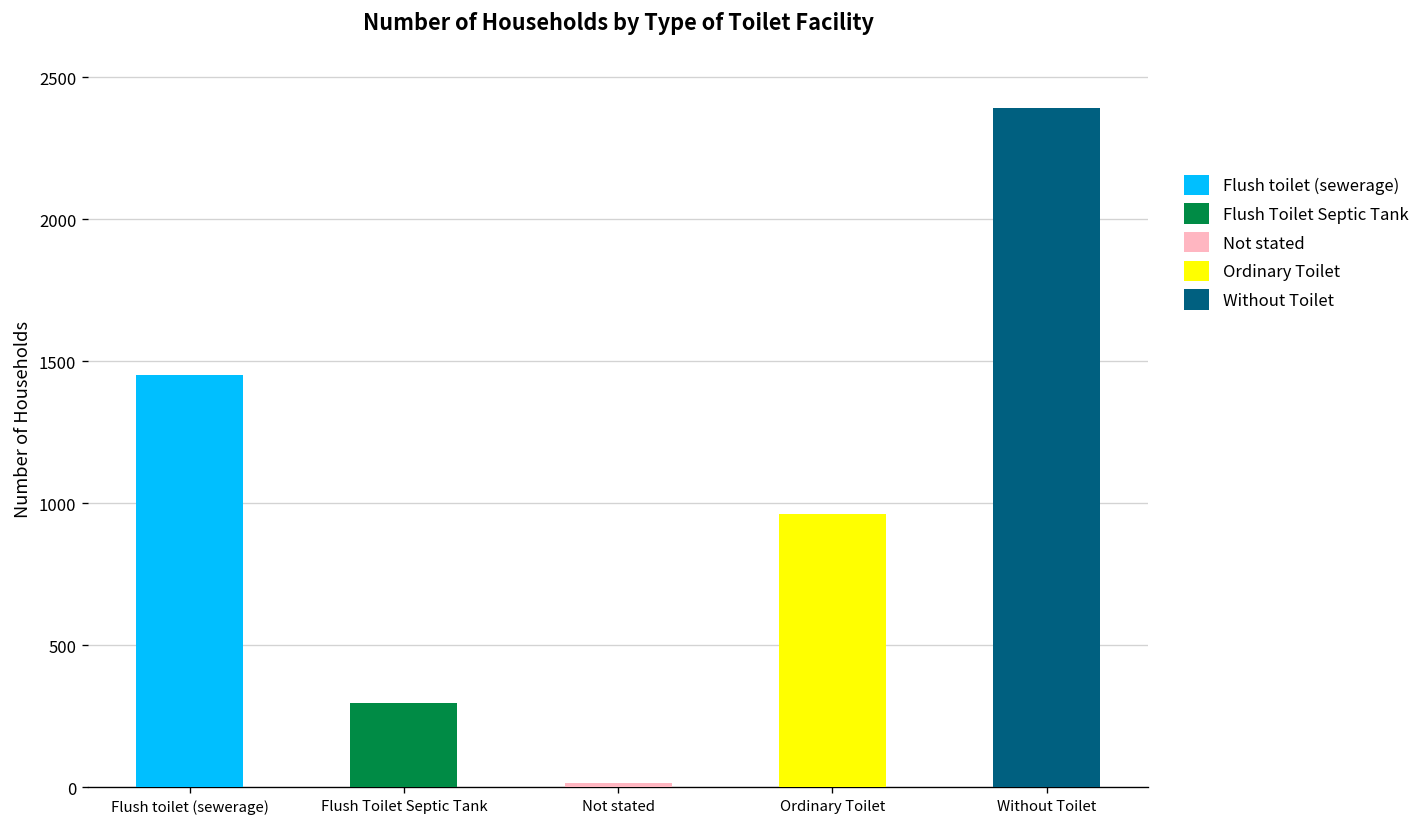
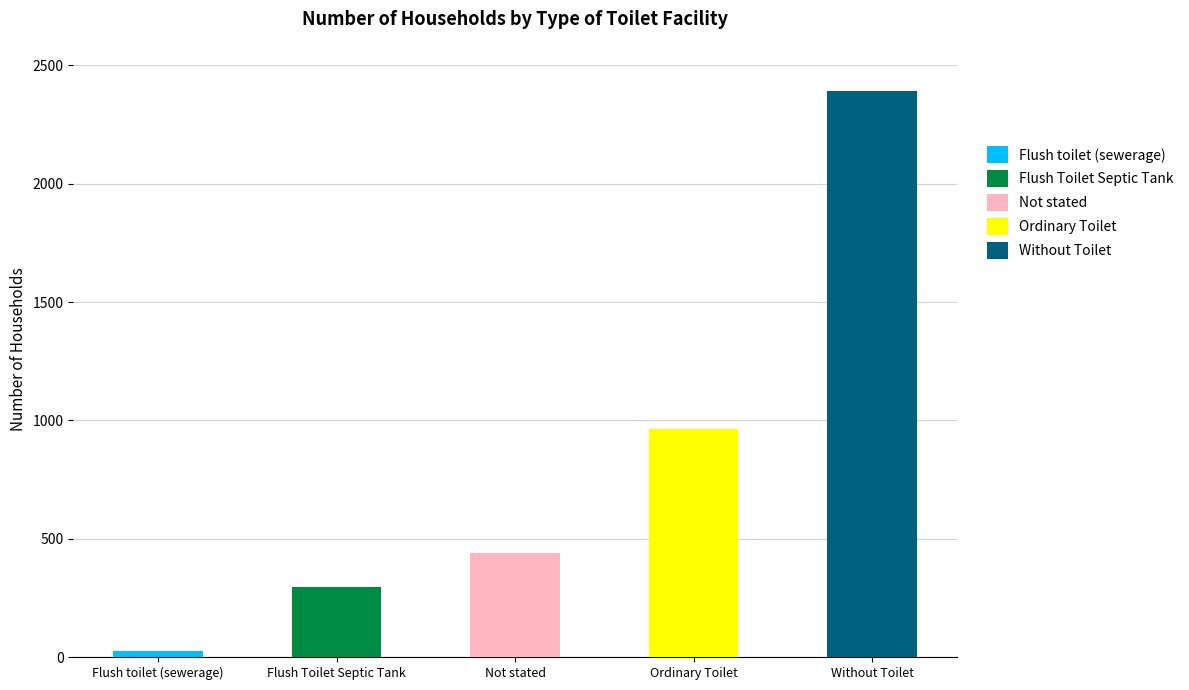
  {
-   "Flush toilet (sewerage)": 1450,
+   "Flush toilet (sewerage)": 30,
    "Flush Toilet Septic Tank": 300,
-   "Not stated": 10,
+   "Not stated": 440,
    "Ordinary Toilet": 960,
    "Without Toilet": 2390
  }
